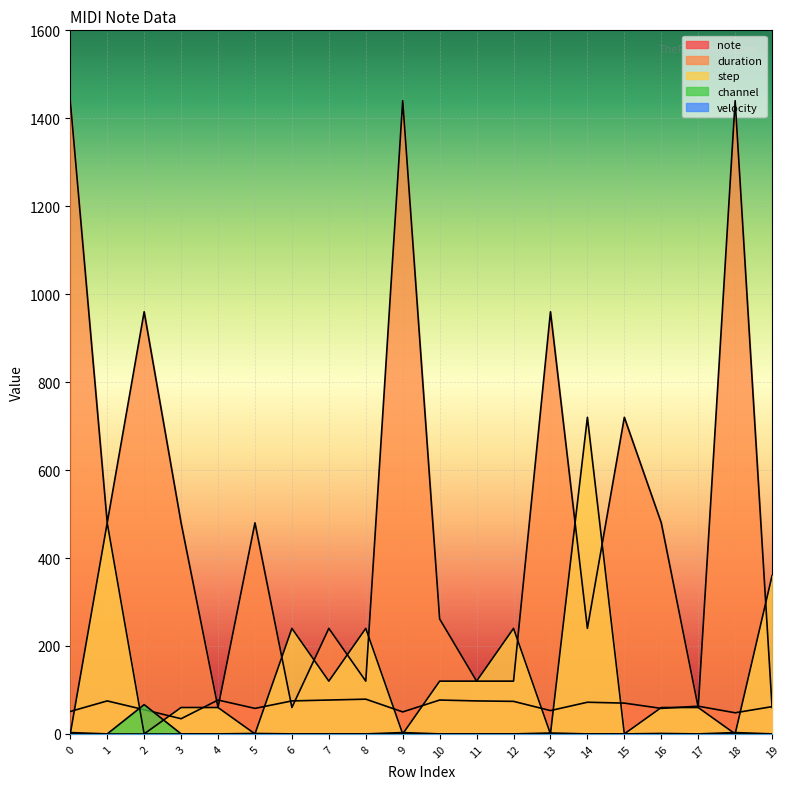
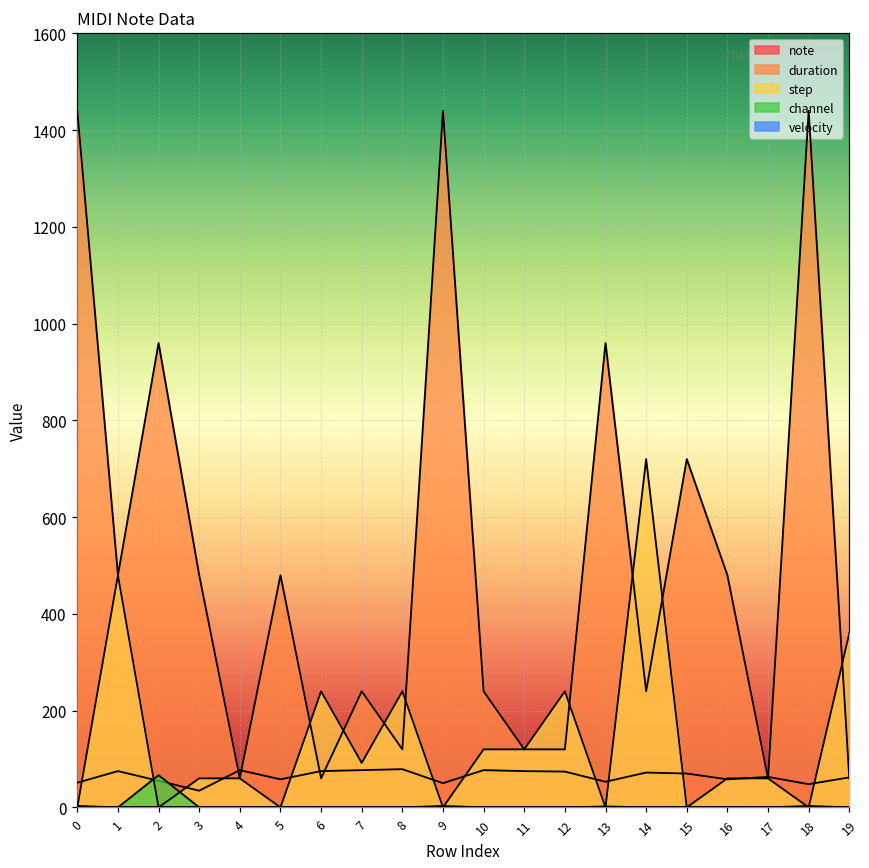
  {
    "note": {
      "0": 50,
      "1": 80,
      "2": 60,
      "3": 30,
      "4": 80,
      "5": 60,
      "6": 80,
      "7": 80,
      "8": 80,
      "9": 50,
      "10": 80,
      "11": 80,
      "12": 70,
      "13": 50,
      "14": 70,
      "15": 70,
      "18": 50
    },
    "duration": {
      "0": 1440,
      "2": 960,
      "3": 480,
      "5": 480,
      "6": 60,
      "7": 240,
      "8": 120,
      "9": 1440,
-     "10": 260,
+     "10": 240,
      "12": 120,
      "13": 960,
      "14": 240,
      "15": 720,
      "16": 480
    },
    "step": {
      "3": 60,
      "6": 240,
-     "7": 120,
+     "7": 90,
      "8": 240,
      "10": 120,
      "12": 240,
      "14": 720,
      "19": 360
    },
    "channel": {
      "2": 70
    }
  }
